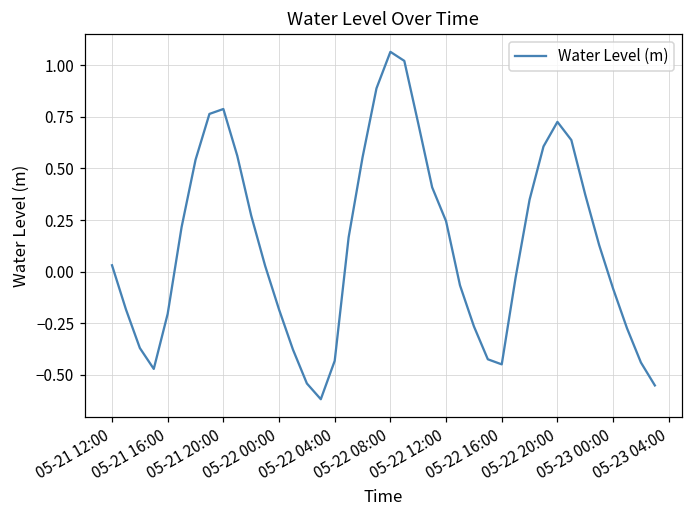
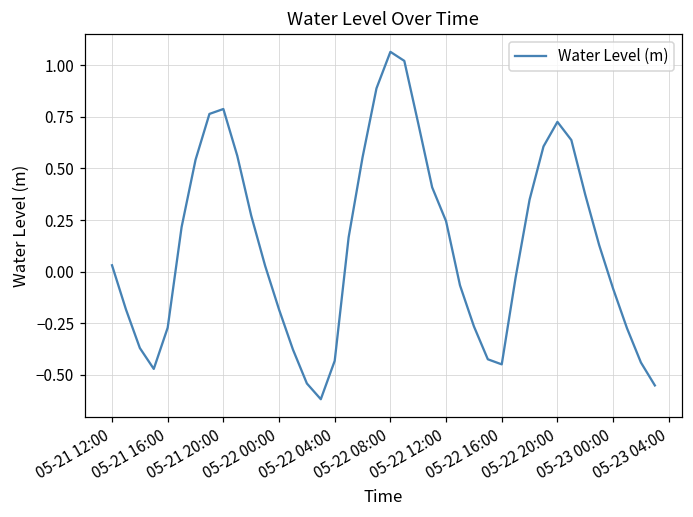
  {
    "05-21 12:00": 0.03,
-   "05-21 16:00": -0.20,
+   "05-21 16:00": -0.27,
    "05-21 20:00": 0.79,
    "05-22 00:00": -0.18,
    "05-22 04:00": -0.43,
    "05-22 08:00": 1.07,
    "05-22 12:00": 0.24,
    "05-22 16:00": -0.45,
    "05-22 20:00": 0.73,
    "05-23 00:00": -0.08
  }
